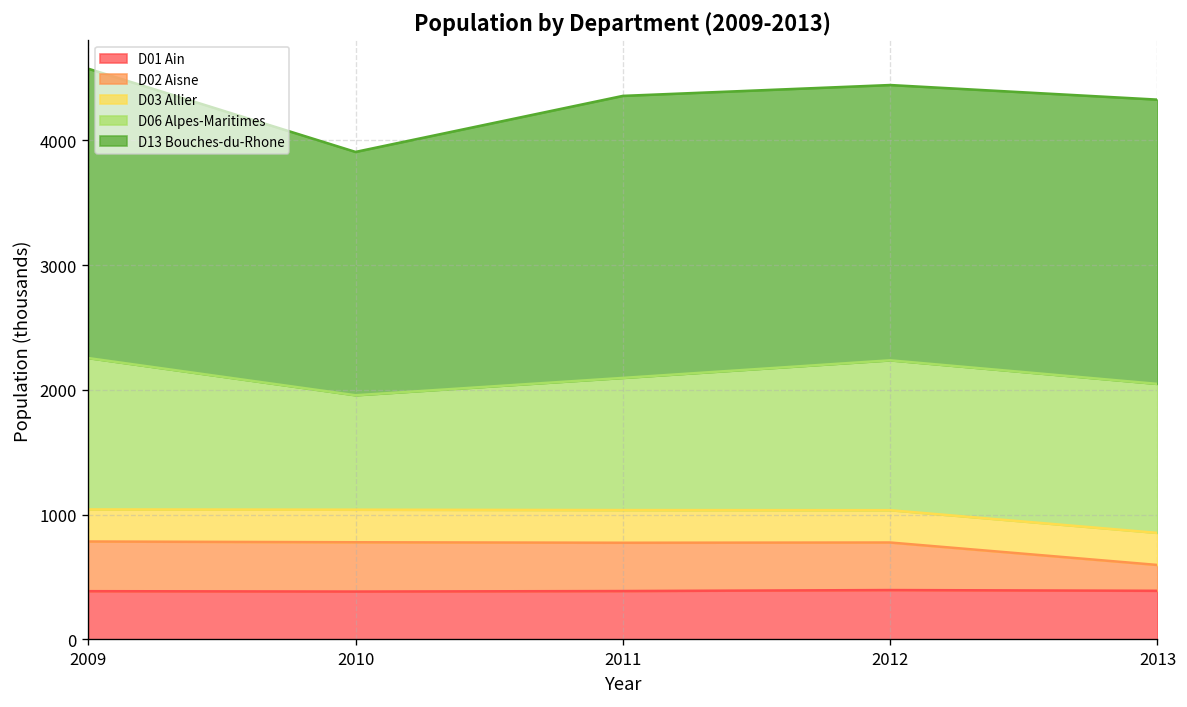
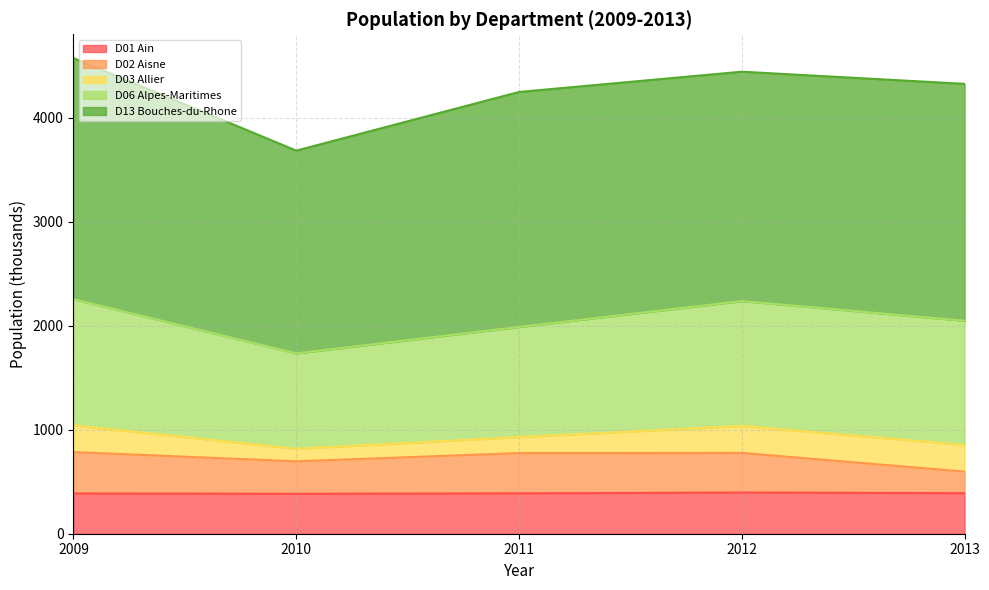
  {
    "D01 Ain": {
      "2009": 390,
      "2010": 380,
      "2011": 390,
      "2012": 400,
      "2013": 390
    },
    "D02 Aisne": {
      "2009": 400,
-     "2010": 400,
+     "2010": 310,
      "2011": 390,
      "2012": 380,
      "2013": 210
    },
    "D03 Allier": {
      "2009": 260,
-     "2010": 260,
-     "2011": 260,
+     "2010": 120,
+     "2011": 150,
      "2012": 260,
      "2013": 260
    },
    "D06 Alpes-Maritimes": {
      "2009": 1210,
      "2010": 920,
      "2011": 1060,
      "2012": 1200,
      "2013": 1190
    },
    "D13 Bouches-du-Rhone": {
      "2009": 2320,
      "2010": 1950,
      "2011": 2260,
      "2012": 2210,
      "2013": 2280
    }
  }
